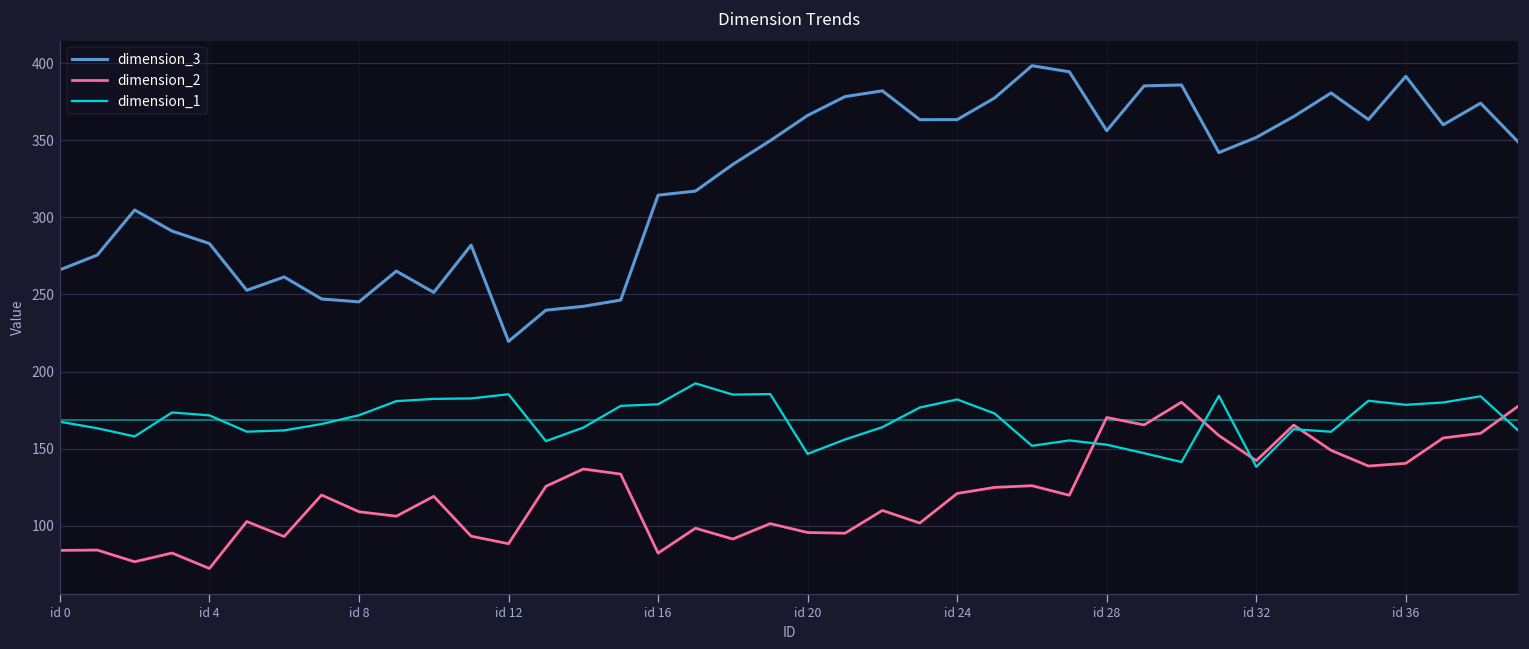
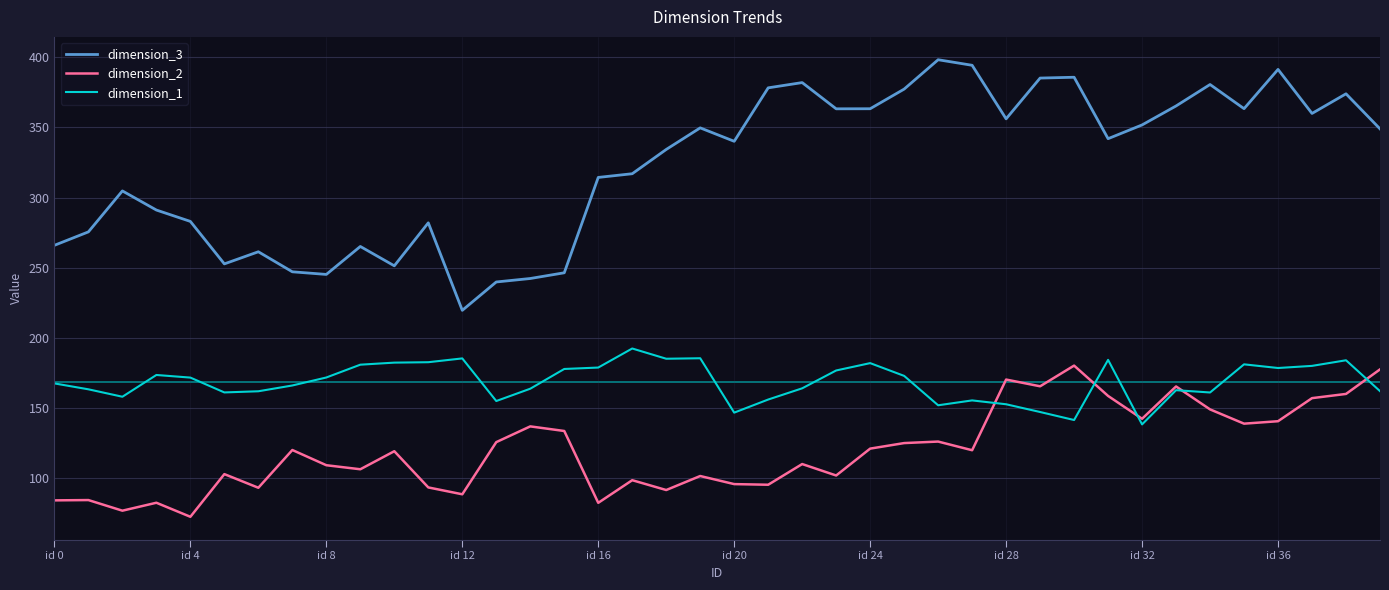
  {
    "dimension_3": {
      "id 0": 266,
      "id 4": 283,
      "id 8": 245,
      "id 12": 220,
      "id 16": 314,
-     "id 20": 366,
+     "id 20": 340,
      "id 24": 363,
      "id 28": 356,
      "id 32": 352,
      "id 36": 391
    },
    "dimension_2": {
      "id 0": 84,
      "id 4": 72,
      "id 8": 109,
      "id 12": 88,
      "id 16": 82,
      "id 20": 96,
      "id 24": 121,
      "id 28": 170,
      "id 32": 142,
      "id 36": 141
    },
    "dimension_1": {
      "id 0": 168,
      "id 4": 172,
      "id 8": 172,
      "id 12": 185,
      "id 16": 179,
      "id 20": 147,
      "id 24": 182,
      "id 28": 153,
      "id 32": 138,
      "id 36": 178
    }
  }
